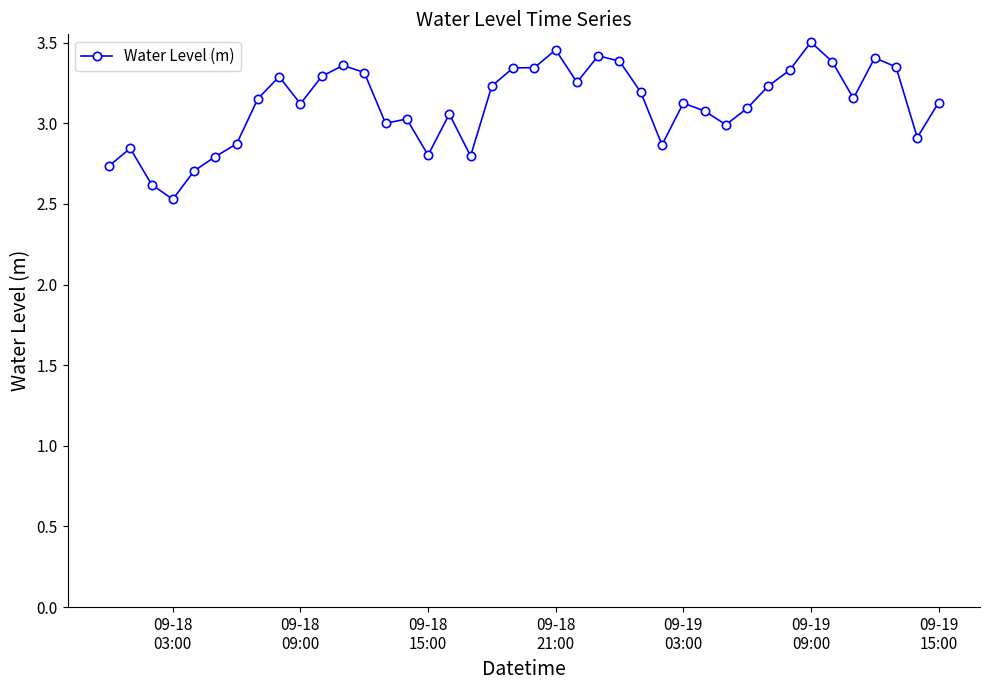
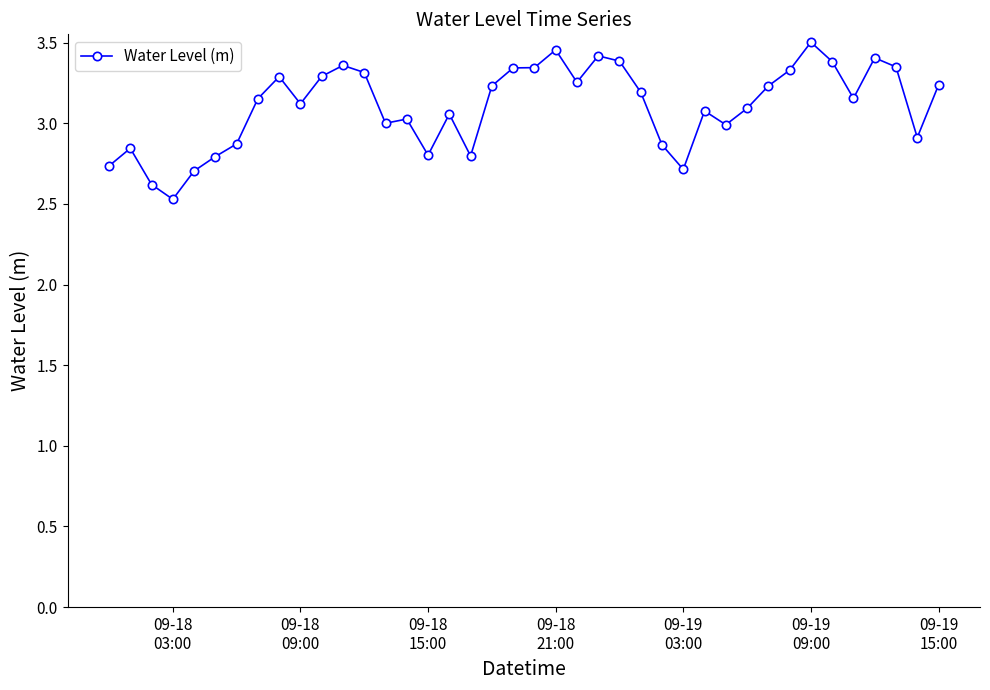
  {
    "09-18 03:00": 2.53,
    "09-18 09:00": 3.12,
    "09-18 15:00": 2.80,
    "09-18 21:00": 3.46,
-   "09-19 03:00": 3.13,
+   "09-19 03:00": 2.71,
    "09-19 09:00": 3.50,
-   "09-19 15:00": 3.13
+   "09-19 15:00": 3.24
  }
